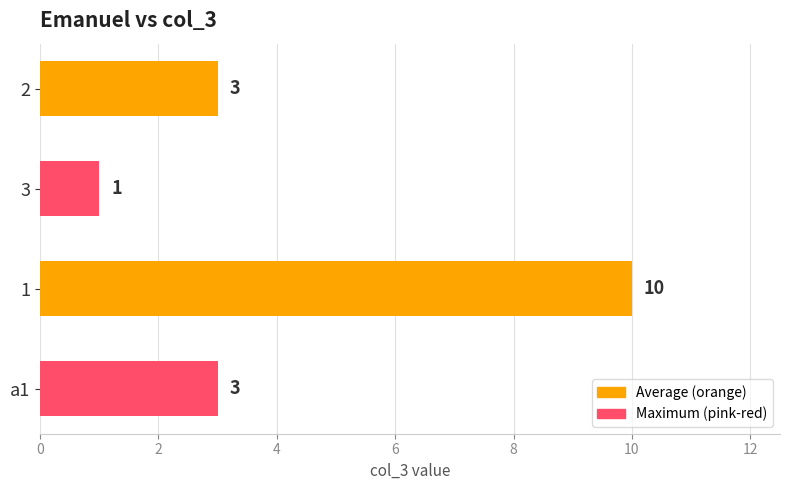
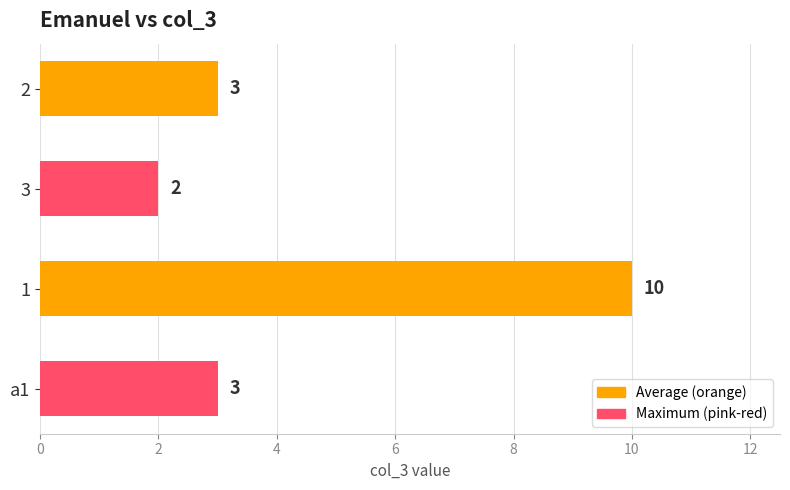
  {
    "2": 3,
-   "3": 1,
+   "3": 2,
    "1": 10,
    "a1": 3
  }
